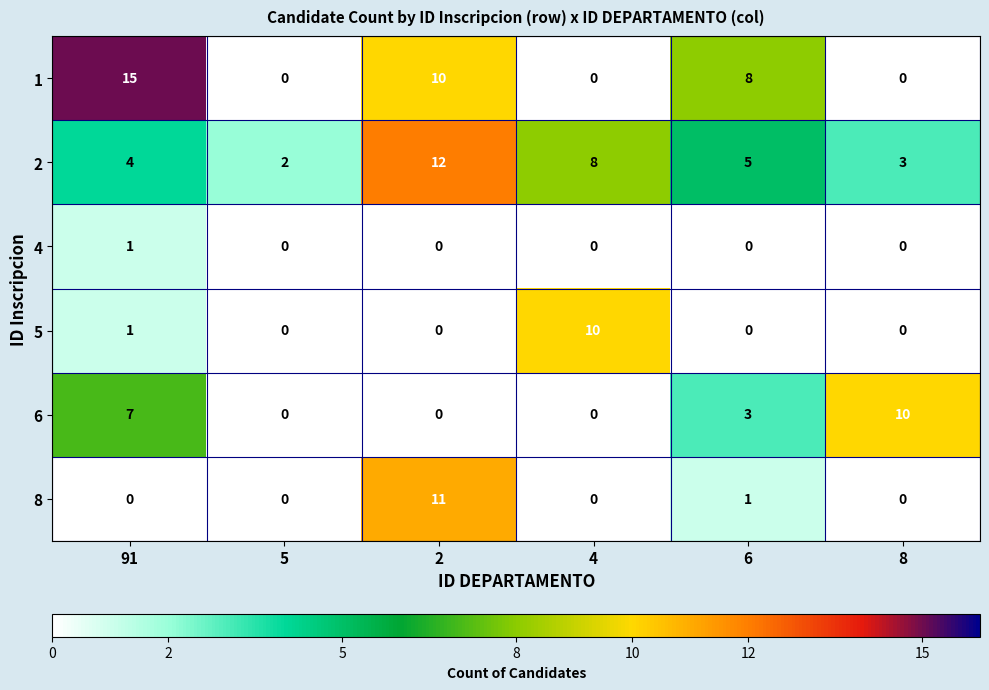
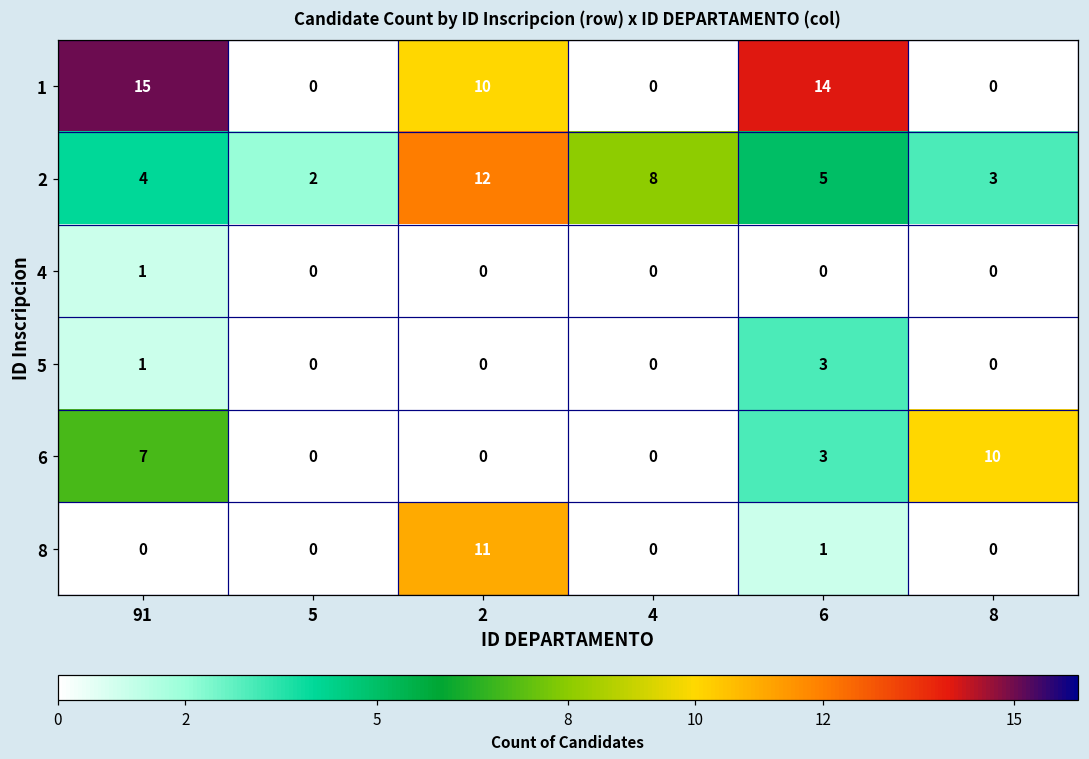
  {
    "1": {
      "91": 15,
      "5": 0,
      "2": 10,
      "4": 0,
-     "6": 8,
+     "6": 14,
      "8": 0
    },
    "2": {
      "91": 4,
      "5": 2,
      "2": 12,
      "4": 8,
      "6": 5,
      "8": 3
    },
    "4": {
      "91": 1,
      "5": 0,
      "2": 0,
      "4": 0,
      "6": 0,
      "8": 0
    },
    "5": {
      "91": 1,
      "5": 0,
      "2": 0,
-     "4": 10,
-     "6": 0,
+     "4": 0,
+     "6": 3,
      "8": 0
    },
    "6": {
      "91": 7,
      "5": 0,
      "2": 0,
      "4": 0,
      "6": 3,
      "8": 10
    },
    "8": {
      "91": 0,
      "5": 0,
      "2": 11,
      "4": 0,
      "6": 1,
      "8": 0
    }
  }
